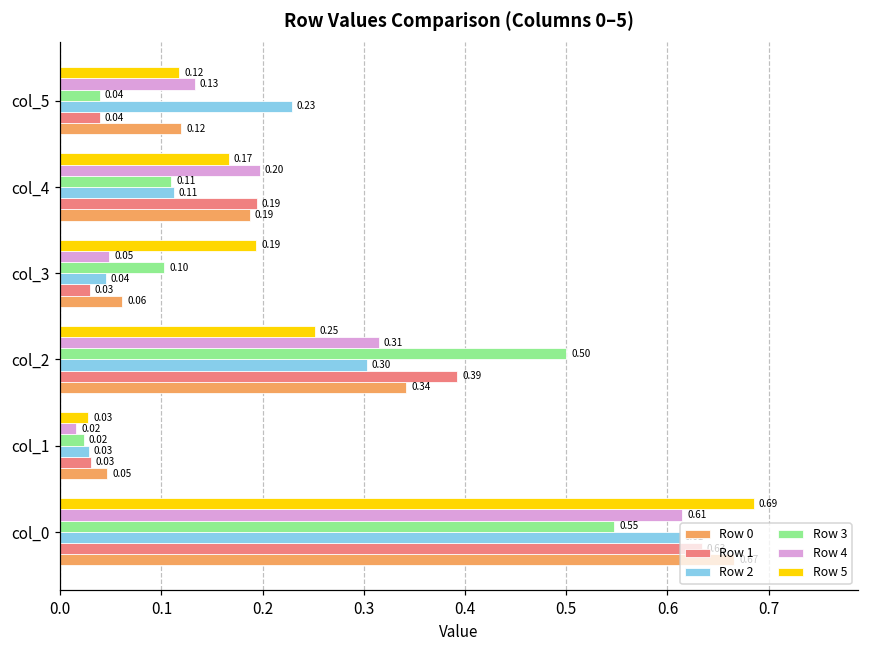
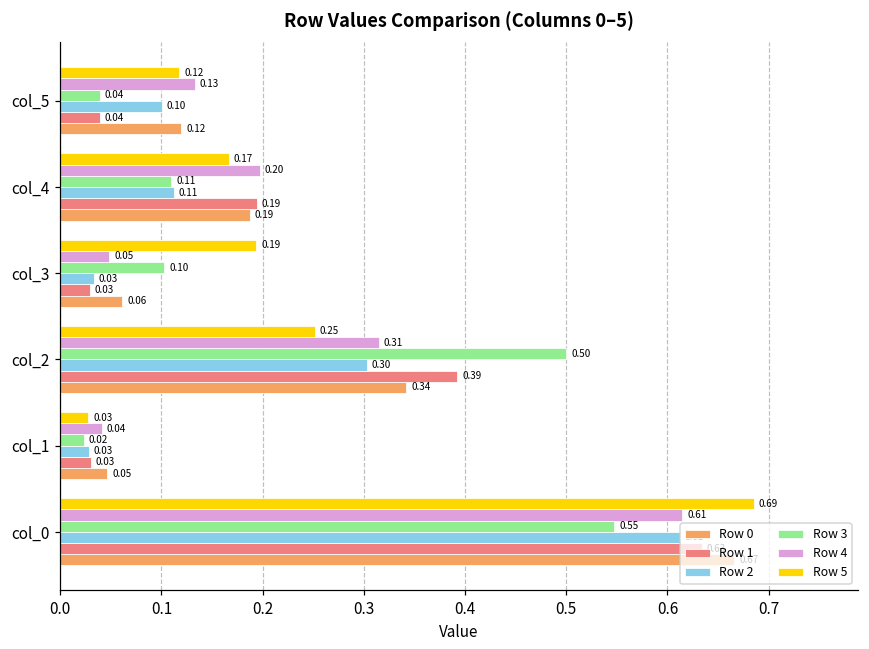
  {
    "Row 2": {
-     "col_5": 0.23,
+     "col_5": 0.10,
      "col_4": 0.11,
-     "col_3": 0.04,
+     "col_3": 0.03,
      "col_2": 0.30,
      "col_1": 0.03
    },
    "Row 3": {
      "col_5": 0.04,
      "col_4": 0.11,
      "col_3": 0.10,
      "col_2": 0.50,
      "col_1": 0.02,
      "col_0": 0.55
    },
    "Row 4": {
      "col_5": 0.13,
      "col_4": 0.20,
      "col_3": 0.05,
      "col_2": 0.31,
-     "col_1": 0.02,
+     "col_1": 0.04,
      "col_0": 0.61
    },
    "Row 5": {
      "col_5": 0.12,
      "col_4": 0.17,
      "col_3": 0.19,
      "col_2": 0.25,
      "col_1": 0.03,
      "col_0": 0.69
    }
  }
